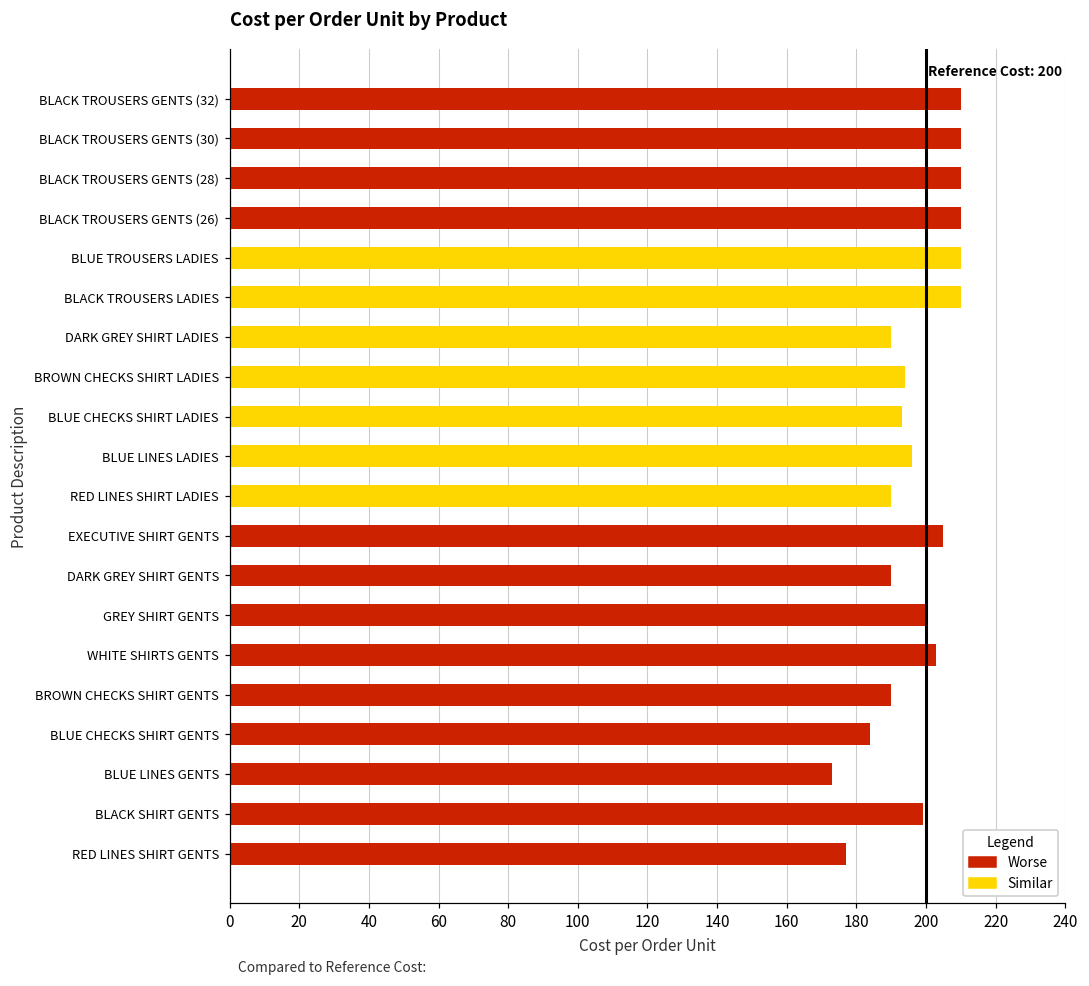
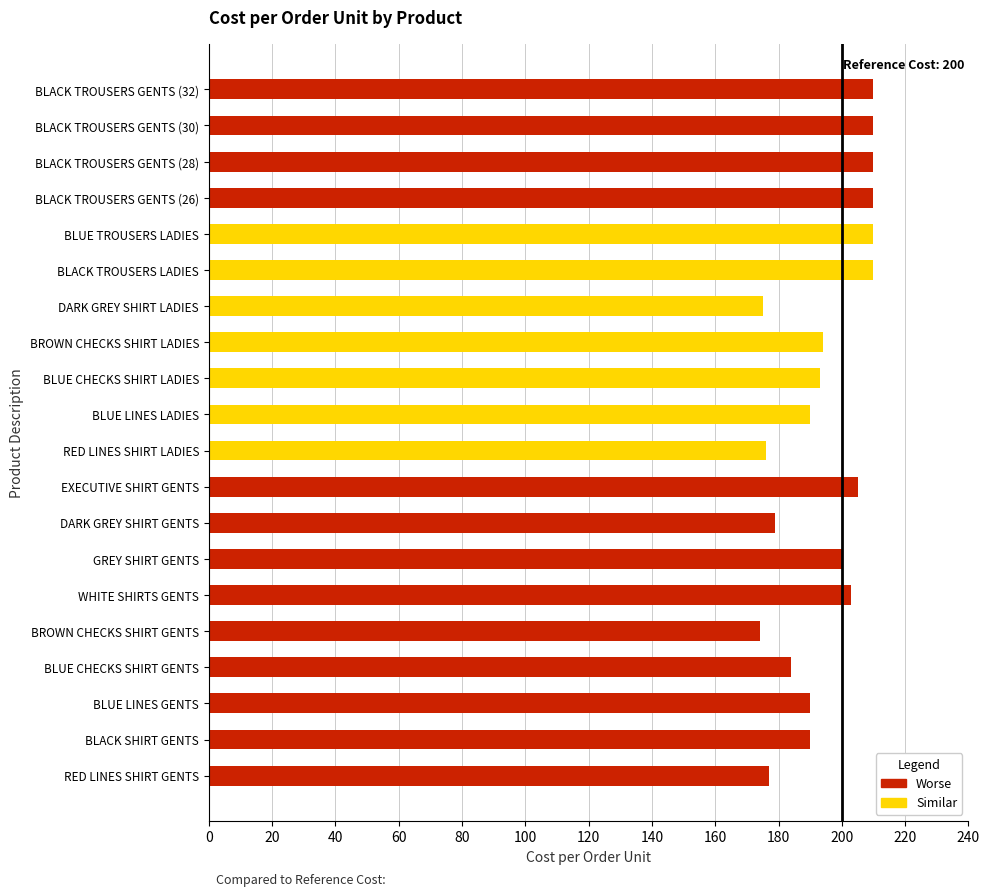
  {
    "BLACK TROUSERS GENTS (30)": 210,
    "BLACK TROUSERS GENTS (28)": 210,
    "BLACK TROUSERS GENTS (26)": 210,
    "BLUE TROUSERS LADIES": 210,
    "BLACK TROUSERS LADIES": 210,
-   "DARK GREY SHIRT LADIES": 190,
+   "DARK GREY SHIRT LADIES": 175,
    "BROWN CHECKS SHIRT LADIES": 194,
    "BLUE CHECKS SHIRT LADIES": 193,
-   "BLUE LINES LADIES": 196,
-   "RED LINES SHIRT LADIES": 190,
+   "BLUE LINES LADIES": 190,
+   "RED LINES SHIRT LADIES": 176,
    "EXECUTIVE SHIRT GENTS": 205,
-   "DARK GREY SHIRT GENTS": 190,
+   "DARK GREY SHIRT GENTS": 179,
    "GREY SHIRT GENTS": 200,
    "WHITE SHIRTS GENTS": 203,
-   "BROWN CHECKS SHIRT GENTS": 190,
+   "BROWN CHECKS SHIRT GENTS": 174,
    "BLUE CHECKS SHIRT GENTS": 184,
-   "BLUE LINES GENTS": 173,
-   "BLACK SHIRT GENTS": 199,
+   "BLUE LINES GENTS": 190,
+   "BLACK SHIRT GENTS": 190,
    "RED LINES SHIRT GENTS": 177
  }
